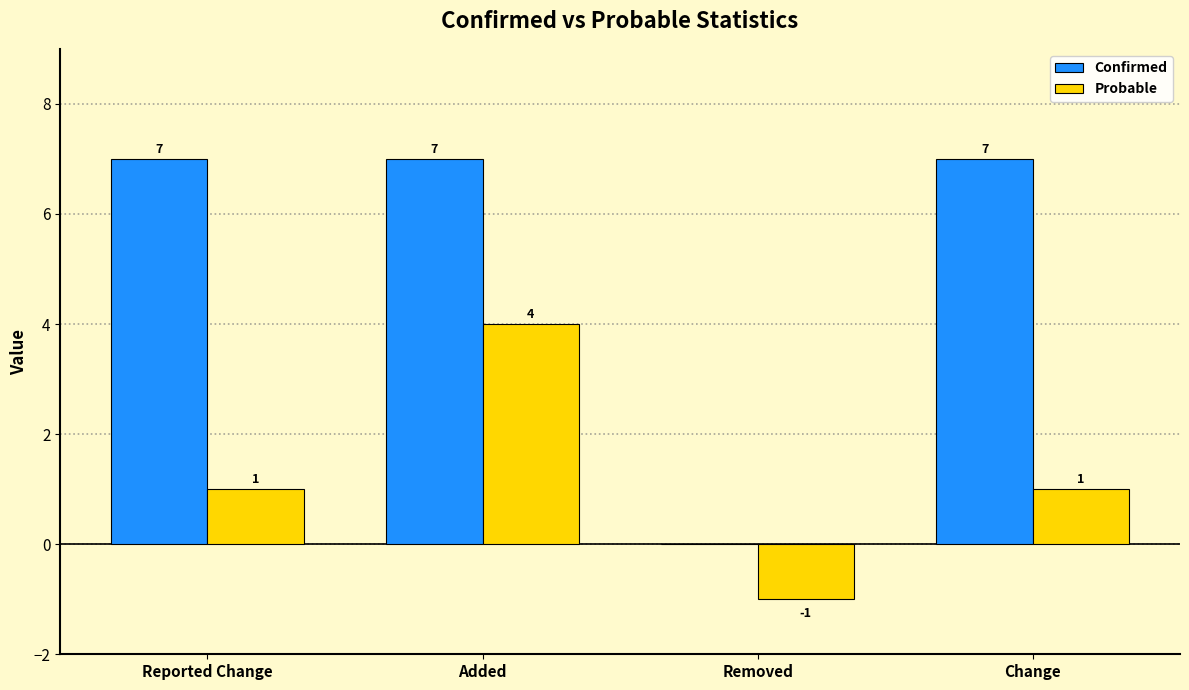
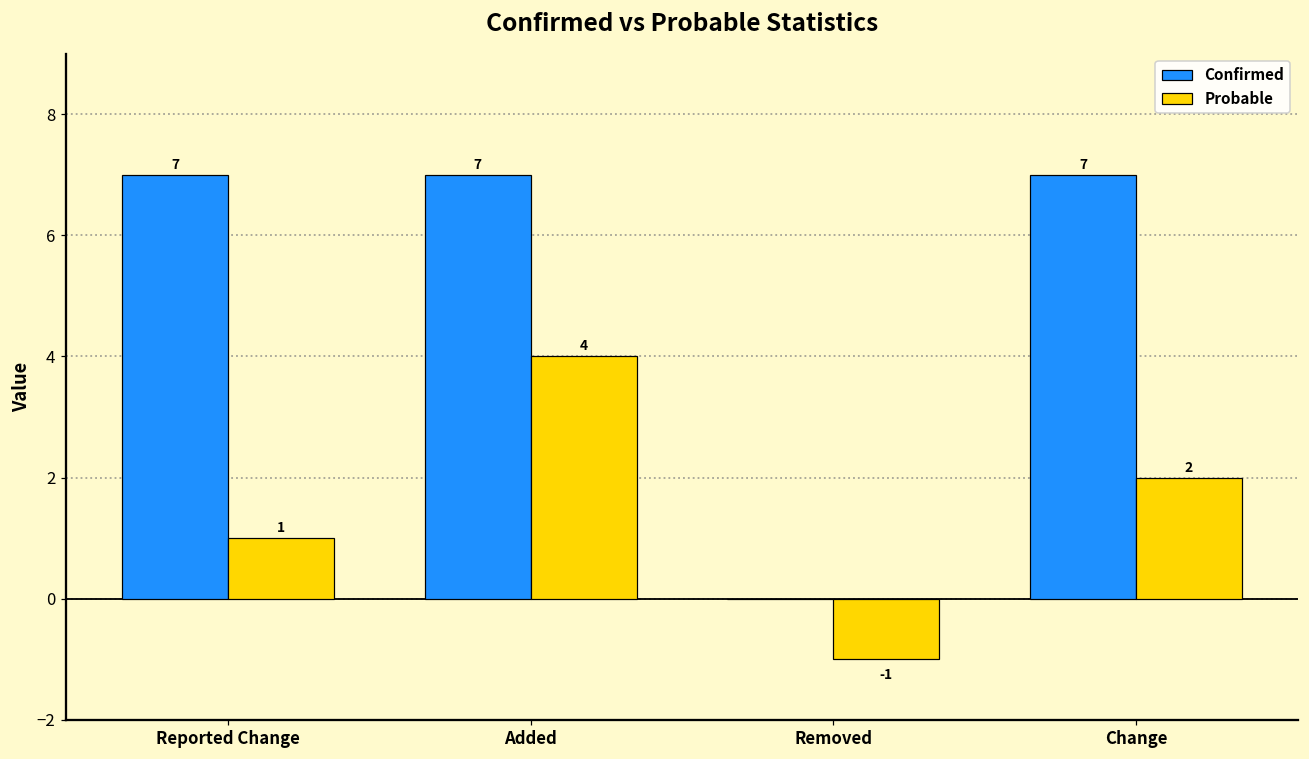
  {
    "Confirmed": {
      "Reported Change": 7,
      "Added": 7,
      "Change": 7
    },
    "Probable": {
      "Reported Change": 1,
      "Added": 4,
      "Removed": -1,
-     "Change": 1
+     "Change": 2
    }
  }
